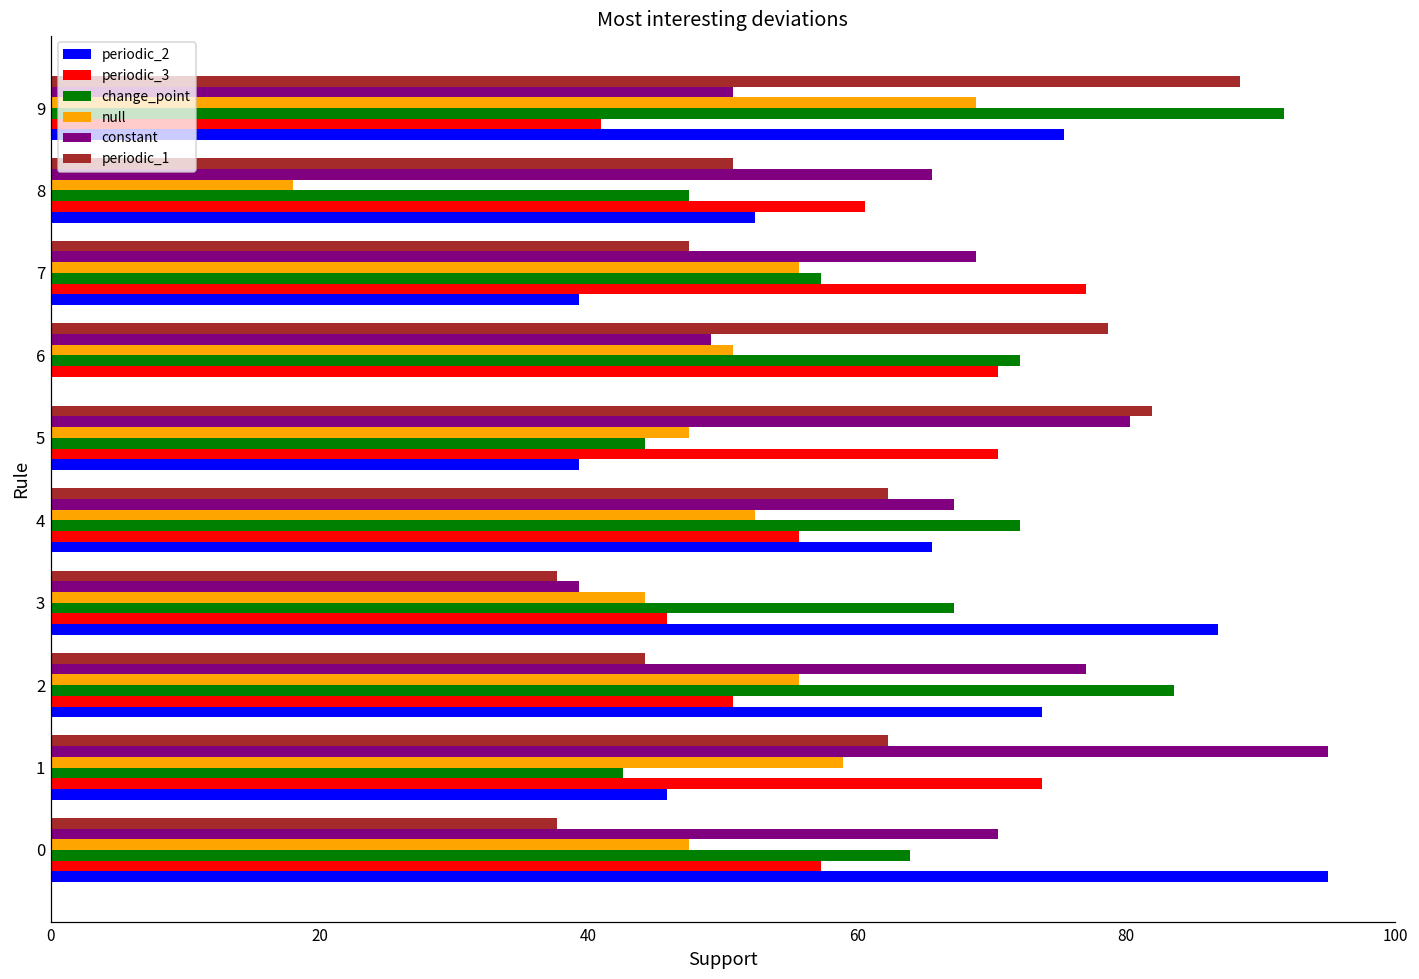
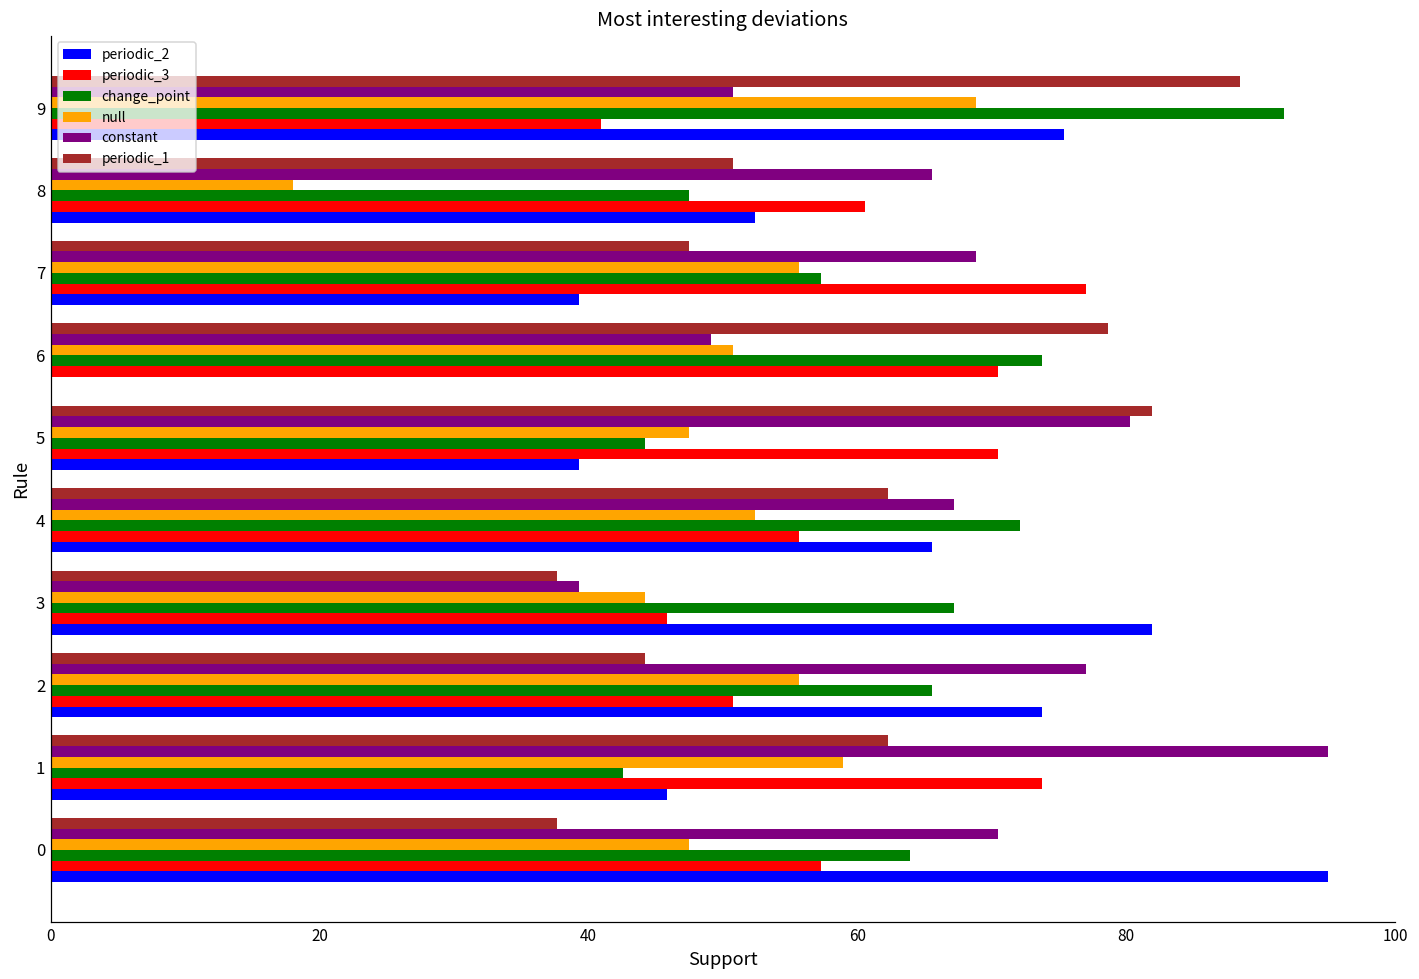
  {
    "periodic_2": {
      "9": 75.3,
      "8": 52.4,
      "7": 39.3,
      "6": 0.0,
      "5": 39.3,
      "4": 65.5,
-     "3": 86.8,
+     "3": 81.9,
      "2": 73.7,
      "1": 45.9,
      "0": 95.0
    },
    "periodic_3": {
      "9": 40.9,
      "8": 60.6,
      "7": 77.0,
      "6": 70.4,
      "5": 70.4,
      "4": 55.7,
      "3": 45.9,
      "2": 50.8,
      "1": 73.7,
      "0": 57.3
    },
    "change_point": {
      "9": 91.7,
      "8": 47.5,
      "7": 57.3,
-     "6": 72.1,
+     "6": 73.7,
      "5": 44.2,
      "4": 72.1,
      "3": 67.2,
-     "2": 83.5,
+     "2": 65.5,
      "1": 42.6,
      "0": 63.9
    },
    "null": {
      "9": 68.8,
      "8": 18.0,
      "7": 55.7,
      "6": 50.8,
      "5": 47.5,
      "4": 52.4,
      "3": 44.2,
      "2": 55.7,
      "1": 59.0,
      "0": 47.5
    },
    "constant": {
      "9": 50.8,
      "8": 65.5,
      "7": 68.8,
      "6": 49.1,
      "5": 80.3,
      "4": 67.2,
      "3": 39.3,
      "2": 77.0,
      "1": 95.0,
      "0": 70.4
    },
    "periodic_1": {
      "9": 88.4,
      "8": 50.8,
      "7": 47.5,
      "6": 78.6,
      "5": 81.9,
      "4": 62.2,
      "3": 37.7,
      "2": 44.2,
      "1": 62.2,
      "0": 37.7
    }
  }
